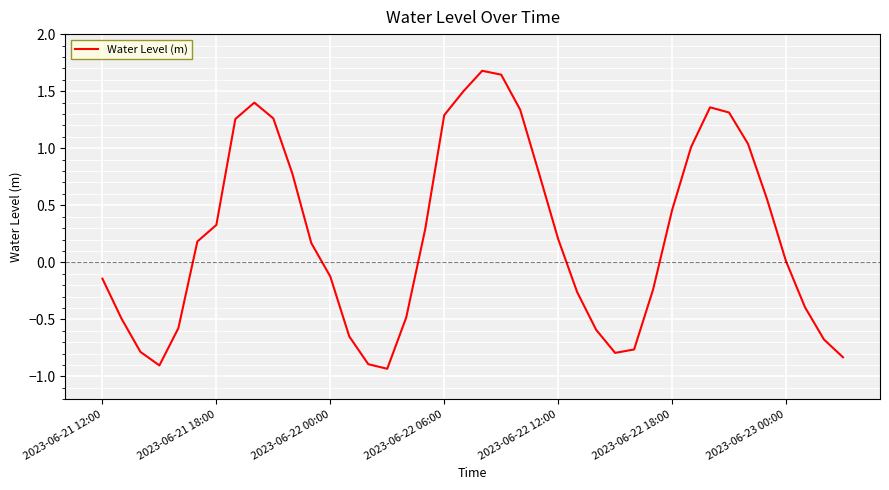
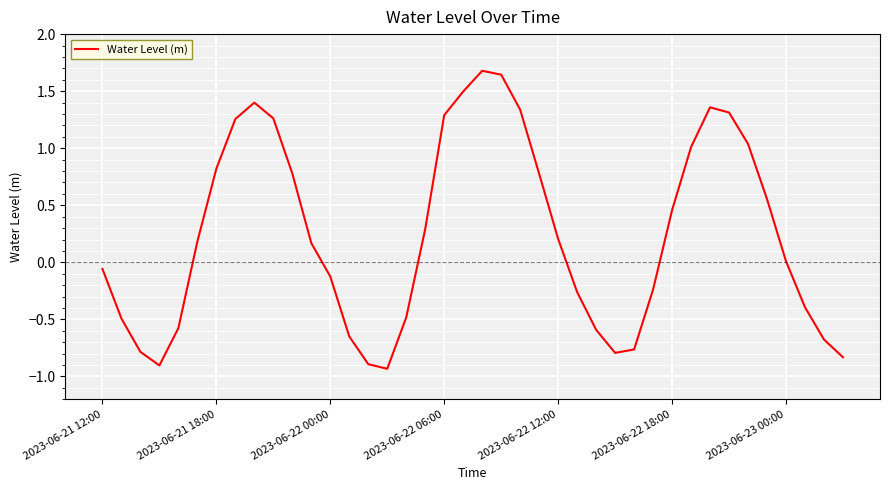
  {
-   "2023-06-21 12:00": -0.14,
-   "2023-06-21 18:00": 0.33,
+   "2023-06-21 12:00": -0.06,
+   "2023-06-21 18:00": 0.82,
    "2023-06-22 00:00": -0.12,
    "2023-06-22 06:00": 1.29,
    "2023-06-22 12:00": 0.20,
    "2023-06-22 18:00": 0.46,
    "2023-06-23 00:00": 0.01
  }
